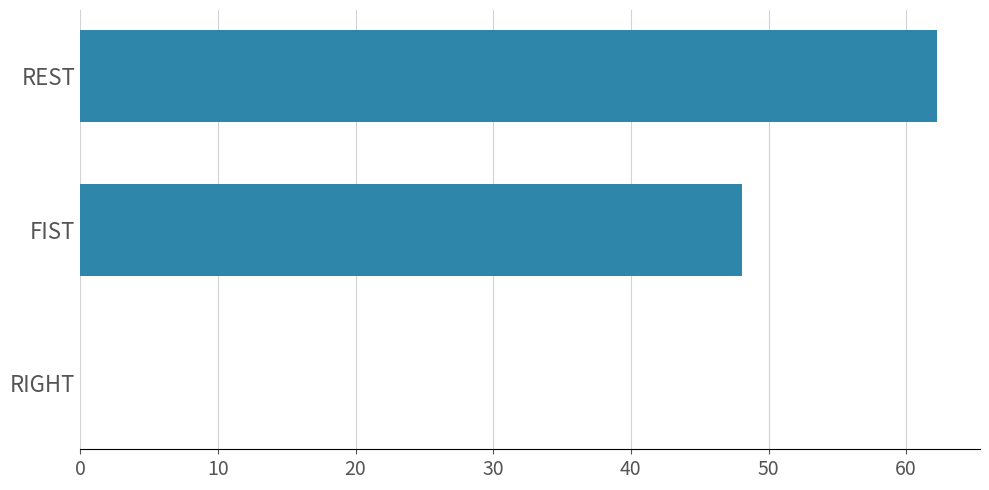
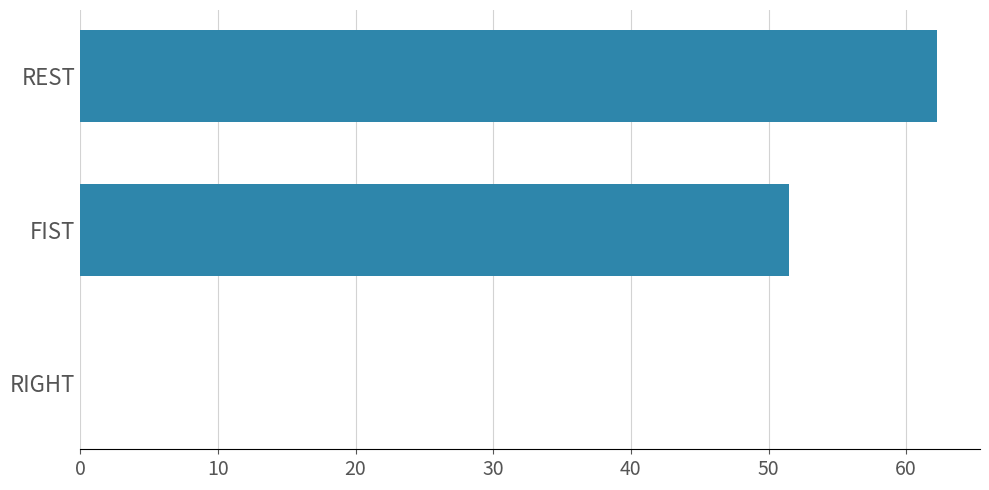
  {
    "REST": 62.2,
-   "FIST": 48.0,
+   "FIST": 51.5,
    "RIGHT": 0.0
  }
